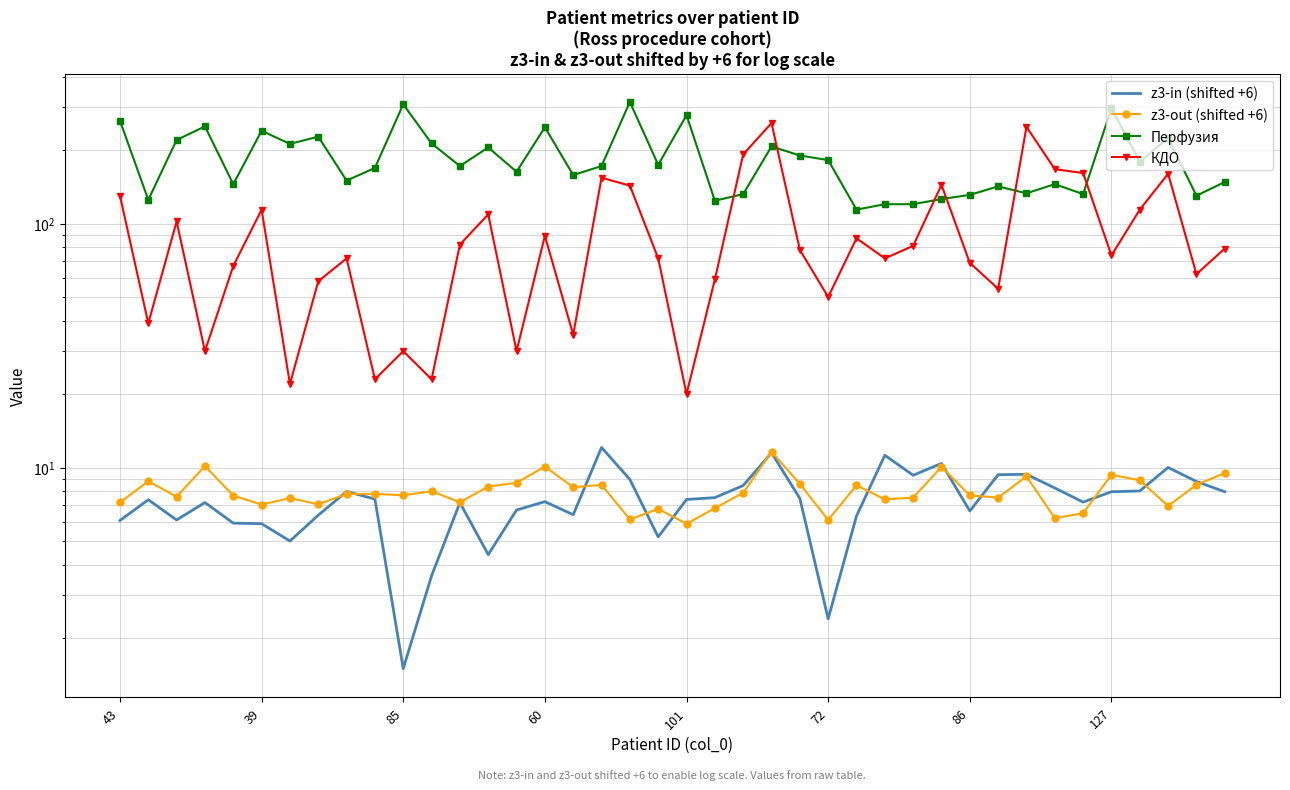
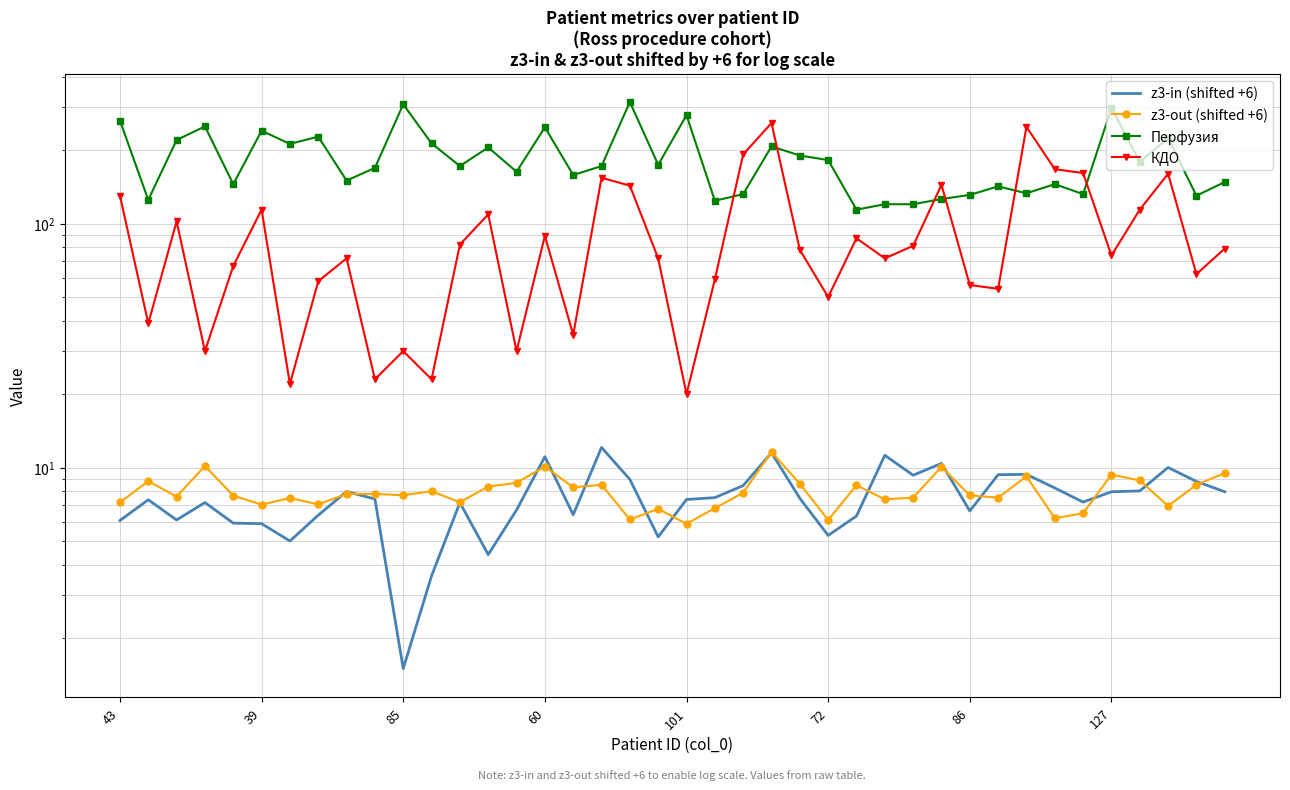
  {
    "z3-in (shifted +6)": {
      "43": 6.1,
      "85": 1.5,
-     "60": 7.3,
+     "60": 11,
      "101": 7.4,
-     "72": 2.4,
+     "72": 5.3,
      "86": 6.6,
      "127": 8.0
    },
    "z3-out (shifted +6)": {
      "43": 7.2,
      "85": 7.7,
      "60": 10.1,
      "101": 5.9,
      "72": 6.1,
      "86": 7.7,
      "127": 9.4
    },
    "Перфузия": {
      "43": 260,
      "85": 310,
      "60": 250,
      "101": 280,
      "72": 180,
      "86": 130
    },
    "КДО": {
      "43": 130,
      "85": 30,
      "60": 89,
      "101": 20,
      "72": 50,
-     "86": 69,
+     "86": 56,
      "127": 74
    }
  }
